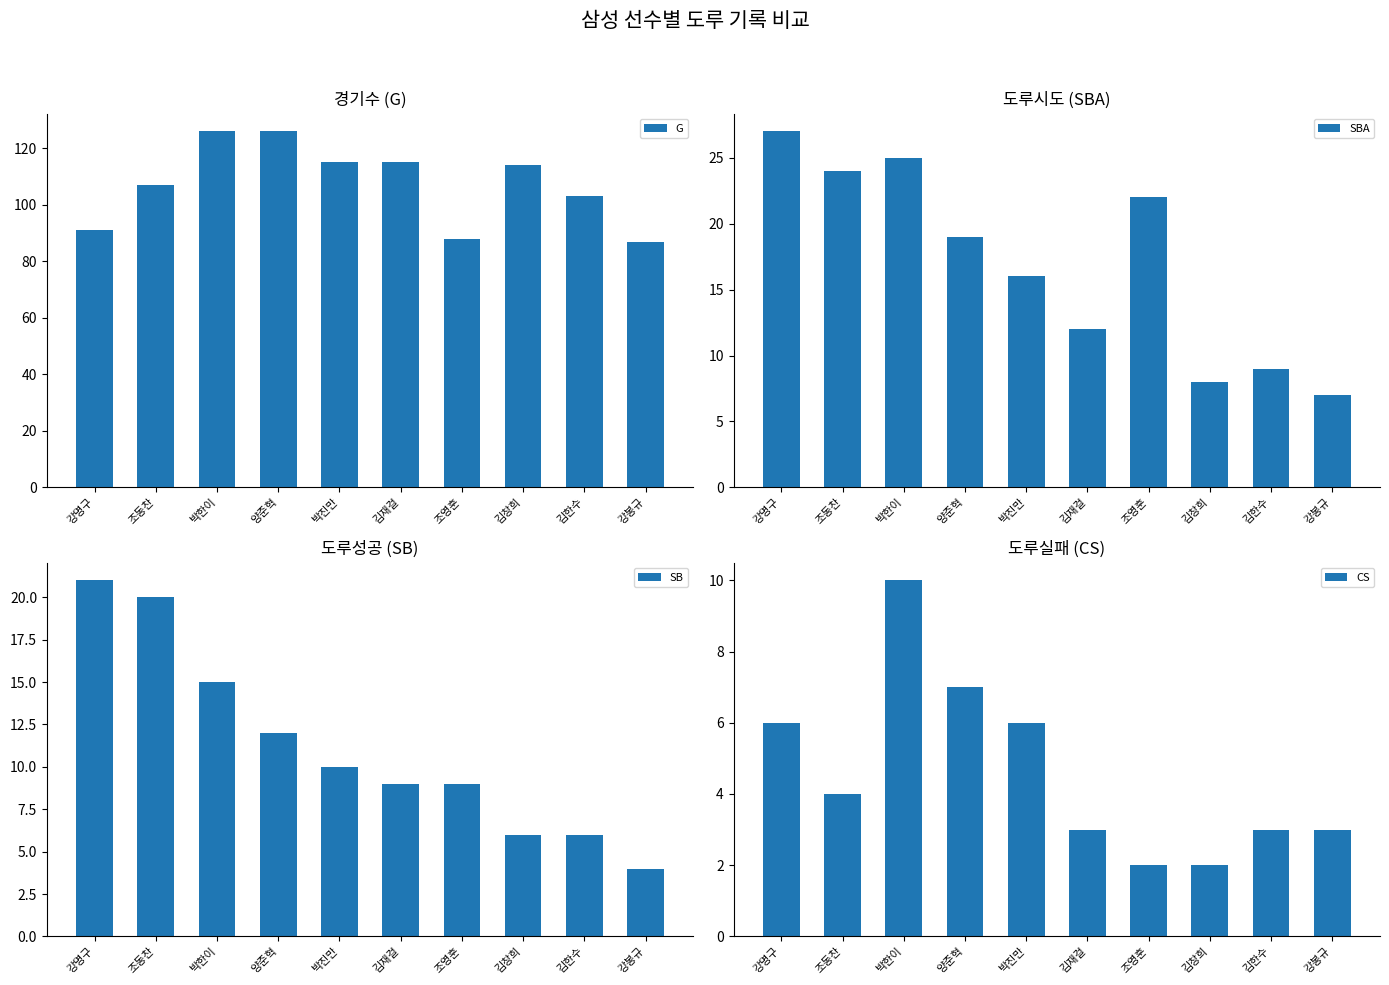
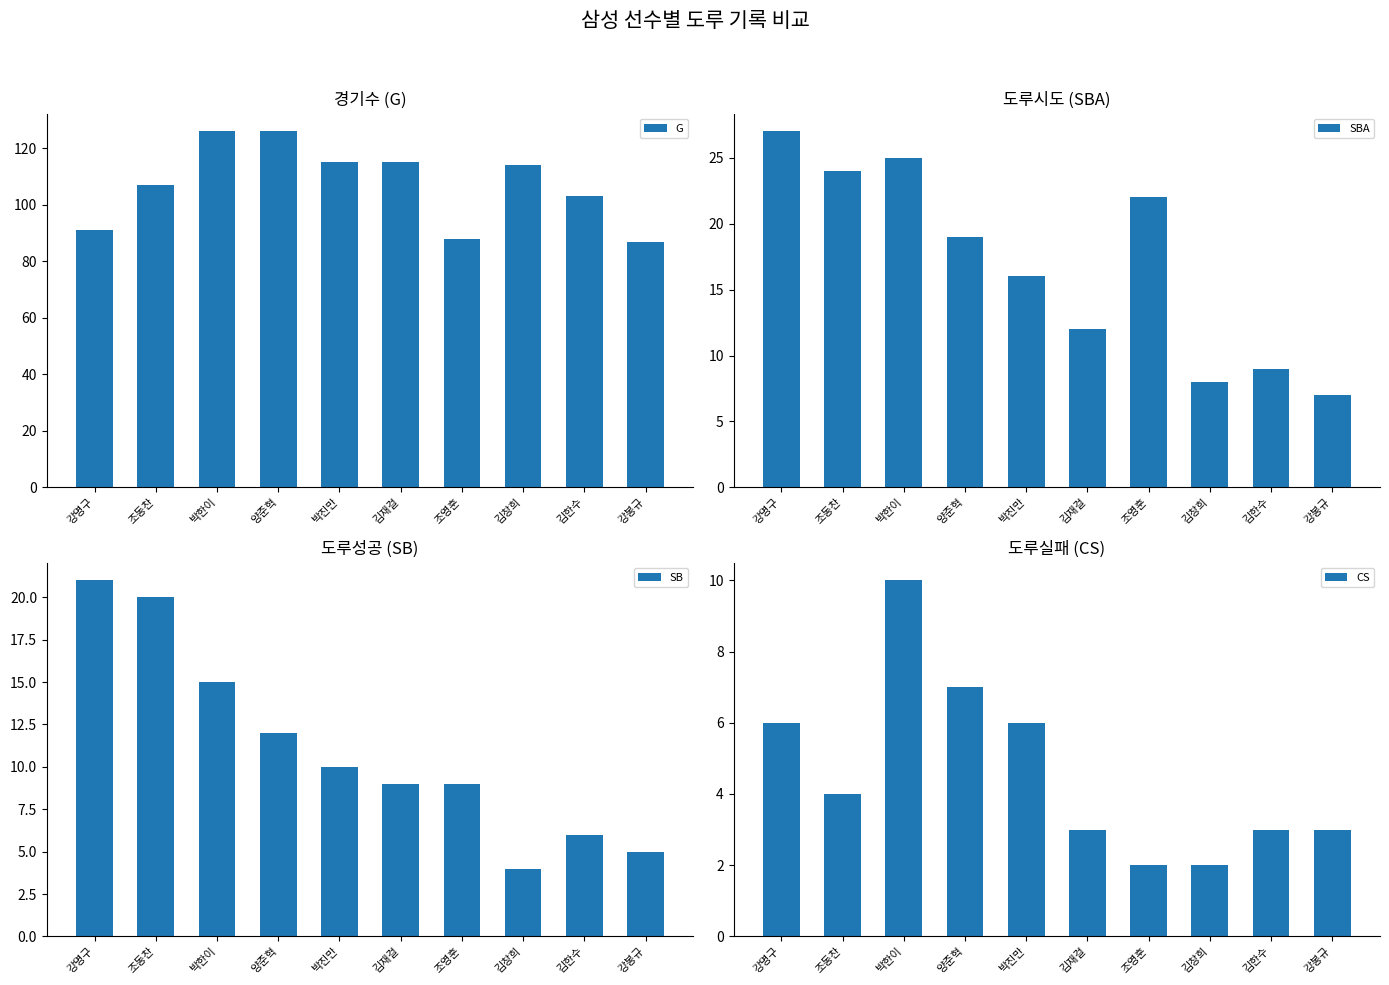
  {
    "경기수 (G)": {
      "강명구": 91,
      "조동찬": 107,
      "박한이": 126,
      "양준혁": 126,
      "박진만": 115,
      "김재걸": 115,
      "조영훈": 88,
      "김창희": 114,
      "김한수": 103,
      "강봉규": 87
    },
    "도루시도 (SBA)": {
      "강명구": 27.0,
      "조동찬": 24.0,
      "박한이": 25.0,
      "양준혁": 19.0,
      "박진만": 16.0,
      "김재걸": 12.0,
      "조영훈": 22.0,
      "김창희": 8.0,
      "김한수": 9.0,
      "강봉규": 7.0
    },
    "도루성공 (SB)": {
      "강명구": 21,
      "조동찬": 20,
      "박한이": 15,
      "양준혁": 12,
      "박진만": 10,
      "김재걸": 9,
      "조영훈": 9,
-     "김창희": 6,
+     "김창희": 4,
      "김한수": 6,
-     "강봉규": 4
+     "강봉규": 5
    },
    "도루실패 (CS)": {
      "강명구": 6.0,
      "조동찬": 4.0,
      "박한이": 10.0,
      "양준혁": 7.0,
      "박진만": 6.0,
      "김재걸": 3.0,
      "조영훈": 2.0,
      "김창희": 2.0,
      "김한수": 3.0,
      "강봉규": 3.0
    }
  }
